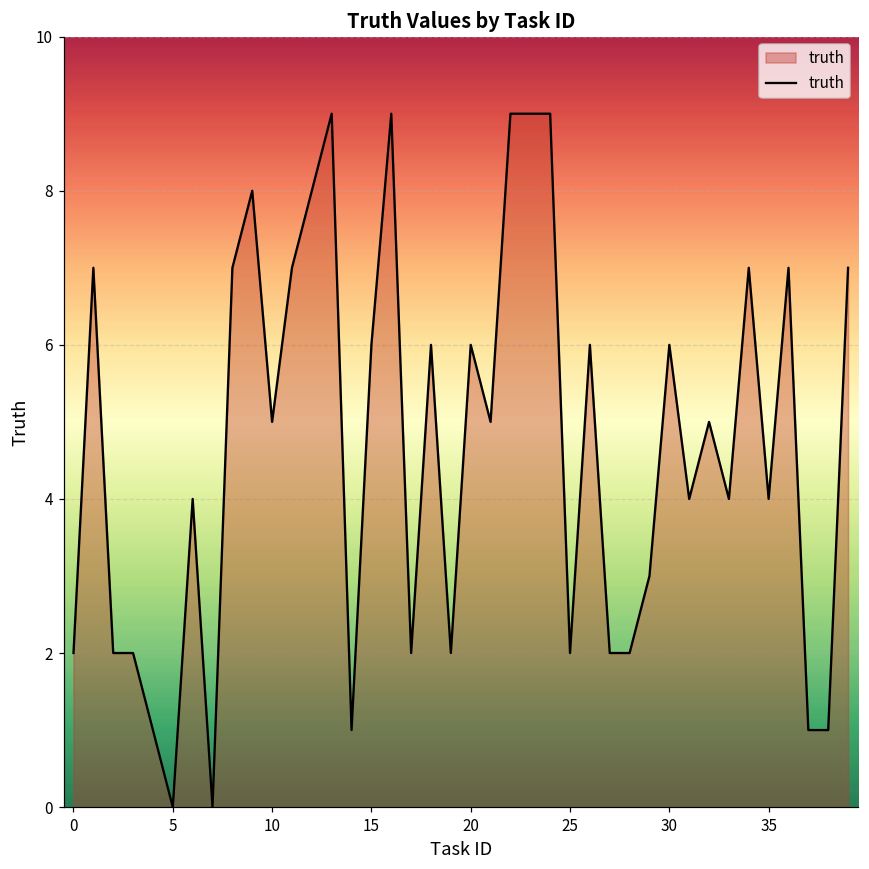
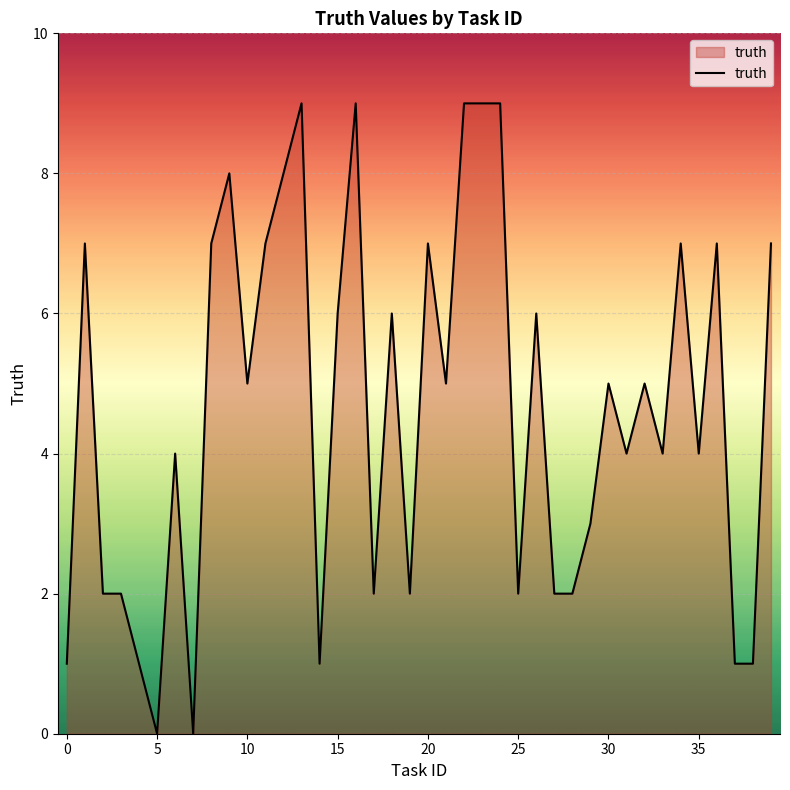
  {
-   "0": 2,
+   "0": 1,
    "5": 0,
    "10": 5,
    "15": 6,
-   "20": 6,
+   "20": 7,
    "25": 2,
-   "30": 6,
+   "30": 5,
    "35": 4
  }
